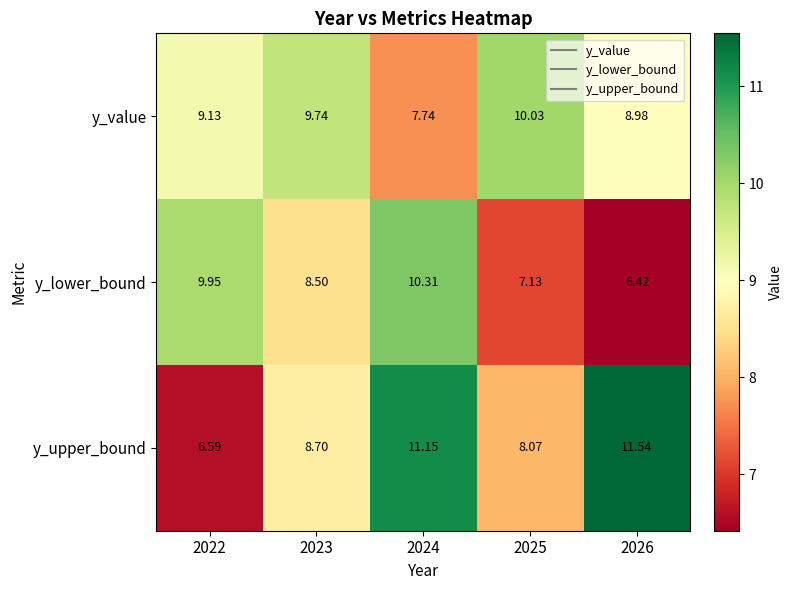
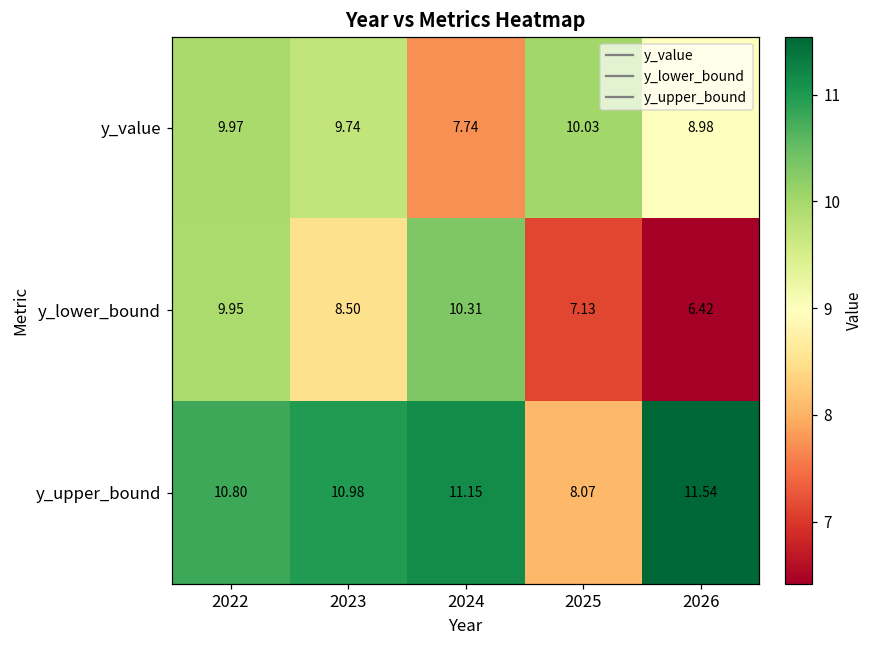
  {
    "y_value": {
-     "2022": 9.13,
+     "2022": 9.97,
      "2023": 9.74,
      "2024": 7.74,
      "2025": 10.03,
      "2026": 8.98
    },
    "y_lower_bound": {
      "2022": 9.95,
      "2023": 8.50,
      "2024": 10.31,
      "2025": 7.13,
      "2026": 6.42
    },
    "y_upper_bound": {
-     "2022": 6.59,
-     "2023": 8.70,
+     "2022": 10.80,
+     "2023": 10.98,
      "2024": 11.15,
      "2025": 8.07,
      "2026": 11.54
    }
  }
